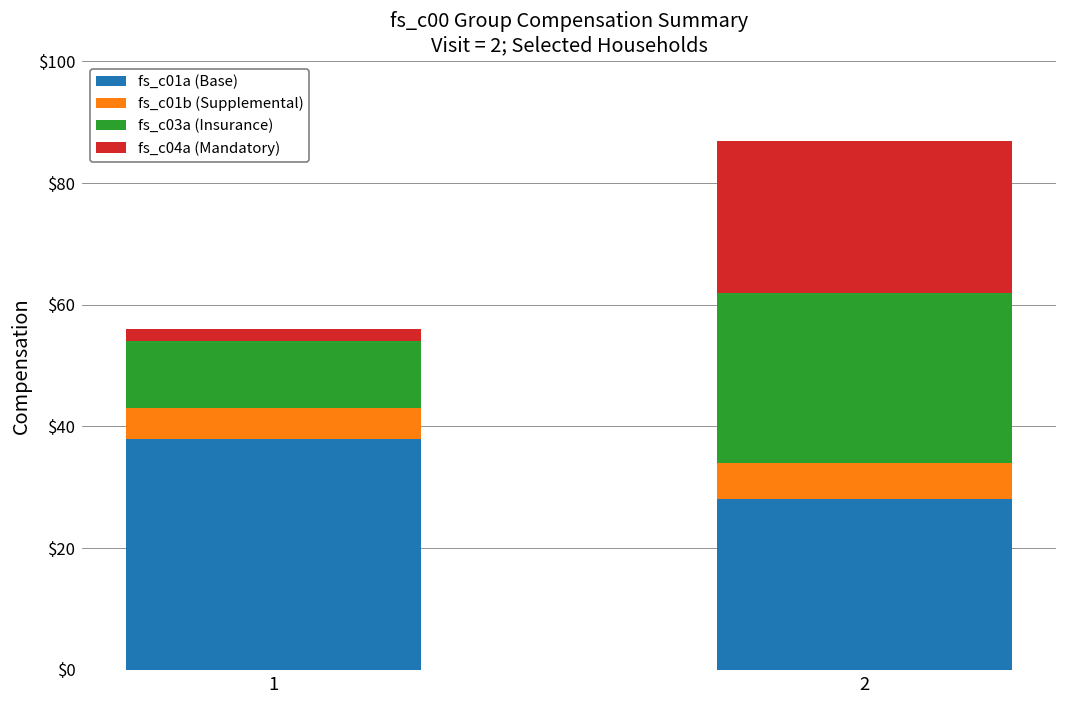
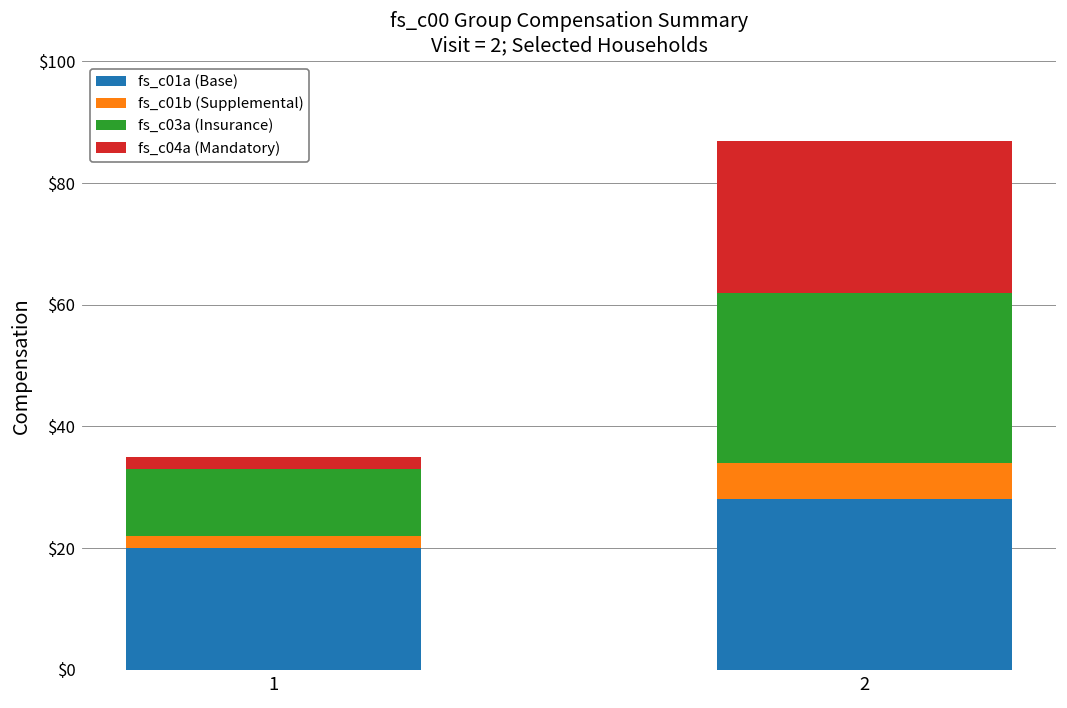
  {
    "fs_c01a (Base)": {
-     "1": "$38",
+     "1": "$20",
      "2": "$28"
    },
    "fs_c01b (Supplemental)": {
-     "1": "$5",
+     "1": "$2",
      "2": "$6"
    },
    "fs_c03a (Insurance)": {
      "1": "$11",
      "2": "$28"
    },
    "fs_c04a (Mandatory)": {
      "1": "$2",
      "2": "$25"
    }
  }
